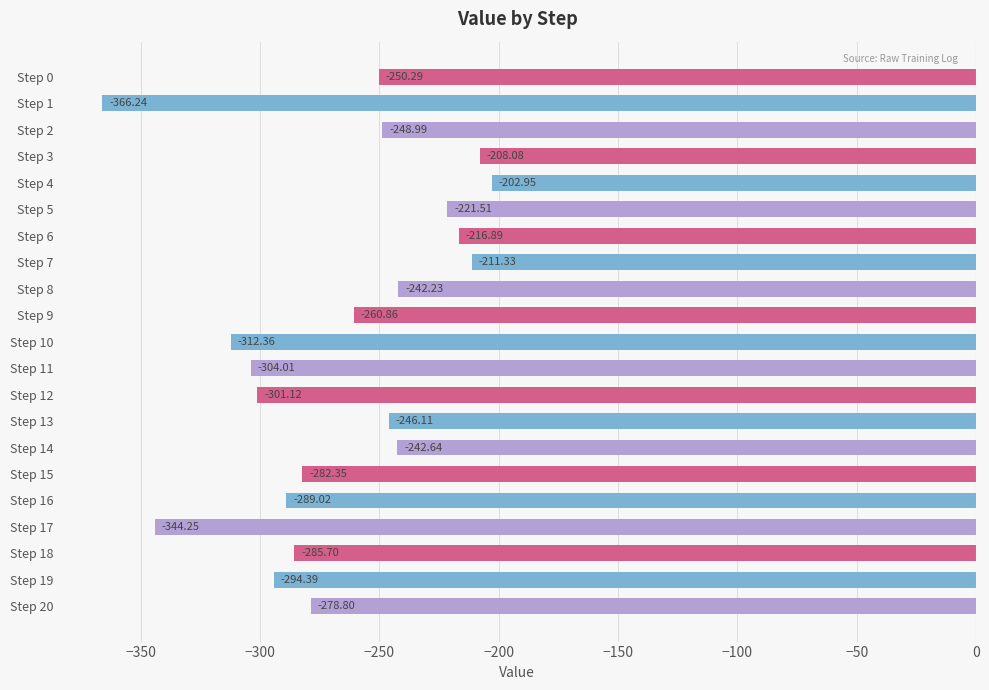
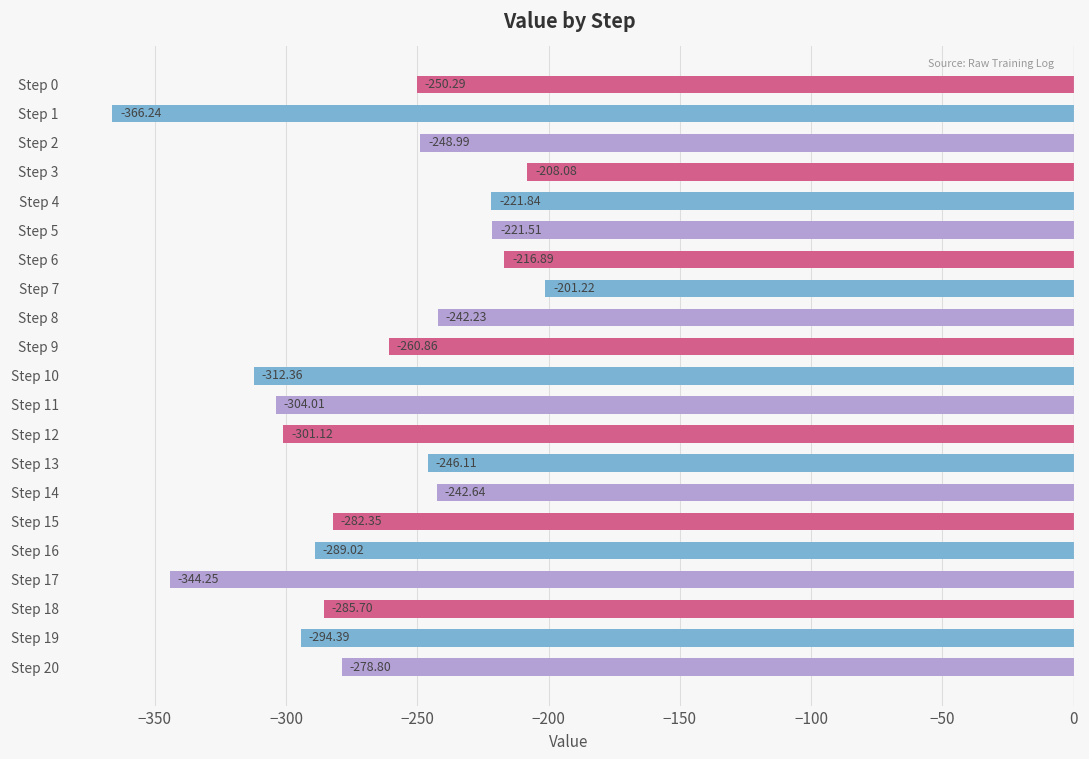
  {
    "Step 0": -250.29,
    "Step 1": -366.24,
    "Step 2": -248.99,
    "Step 3": -208.08,
-   "Step 4": -202.95,
+   "Step 4": -221.84,
    "Step 5": -221.51,
    "Step 6": -216.89,
-   "Step 7": -211.33,
+   "Step 7": -201.22,
    "Step 8": -242.23,
    "Step 9": -260.86,
    "Step 10": -312.36,
    "Step 11": -304.01,
    "Step 12": -301.12,
    "Step 13": -246.11,
    "Step 14": -242.64,
    "Step 15": -282.35,
    "Step 16": -289.02,
    "Step 17": -344.25,
    "Step 18": -285.70,
    "Step 19": -294.39,
    "Step 20": -278.80
  }
